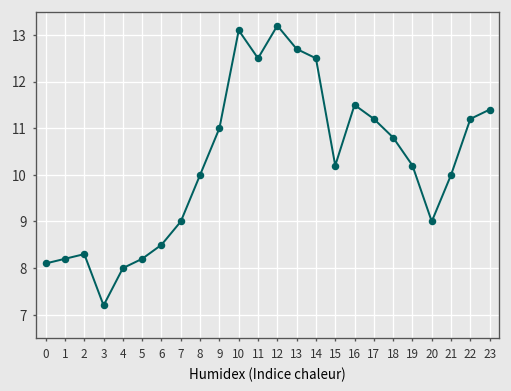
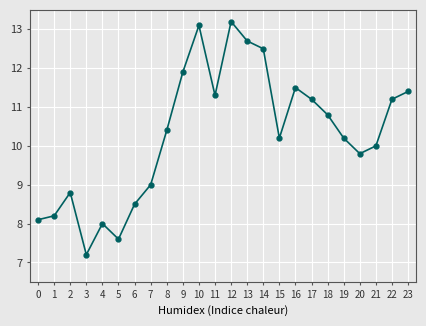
  {
    "0": 8.1,
    "1": 8.2,
-   "2": 8.3,
+   "2": 8.8,
    "3": 7.2,
    "4": 8.0,
-   "5": 8.2,
+   "5": 7.6,
    "6": 8.5,
    "7": 9.0,
-   "8": 10.0,
-   "9": 11.0,
+   "8": 10.4,
+   "9": 11.9,
    "10": 13.1,
-   "11": 12.5,
+   "11": 11.3,
    "12": 13.2,
    "13": 12.7,
    "14": 12.5,
    "15": 10.2,
    "16": 11.5,
    "17": 11.2,
    "18": 10.8,
    "19": 10.2,
-   "20": 9.0,
+   "20": 9.8,
    "21": 10.0,
    "22": 11.2,
    "23": 11.4
  }
